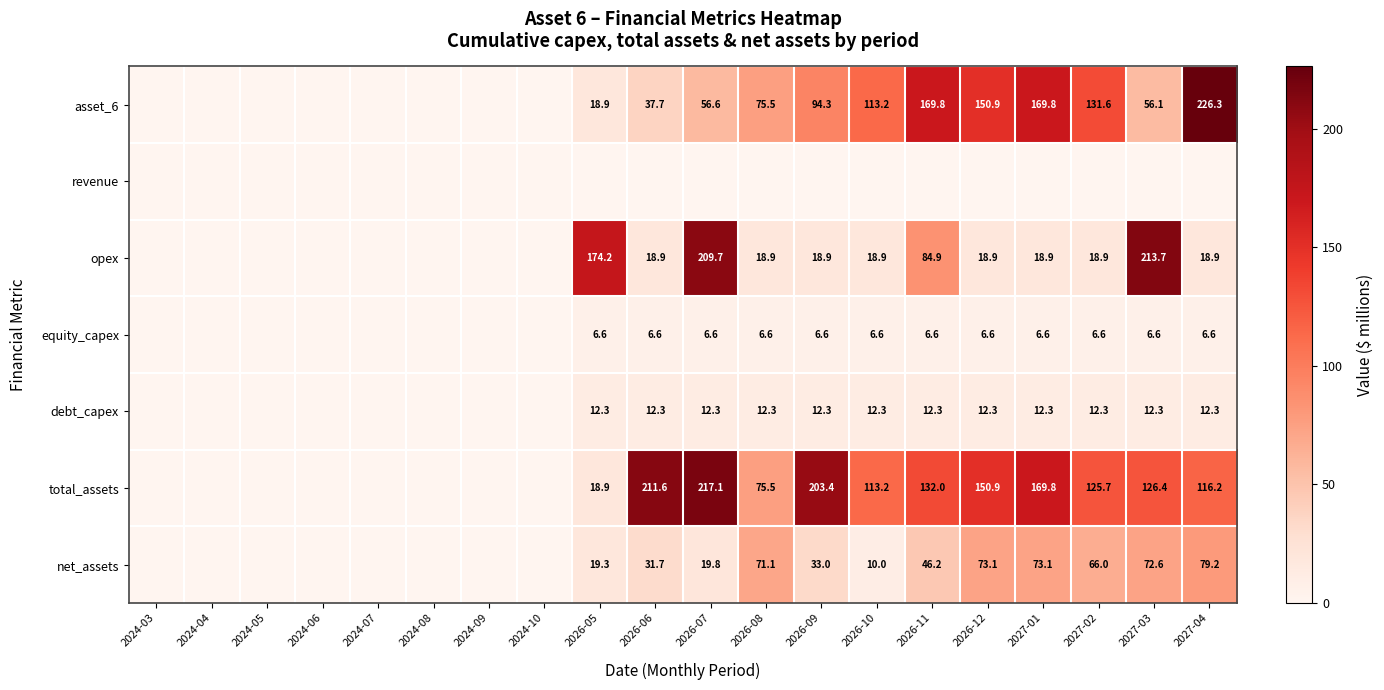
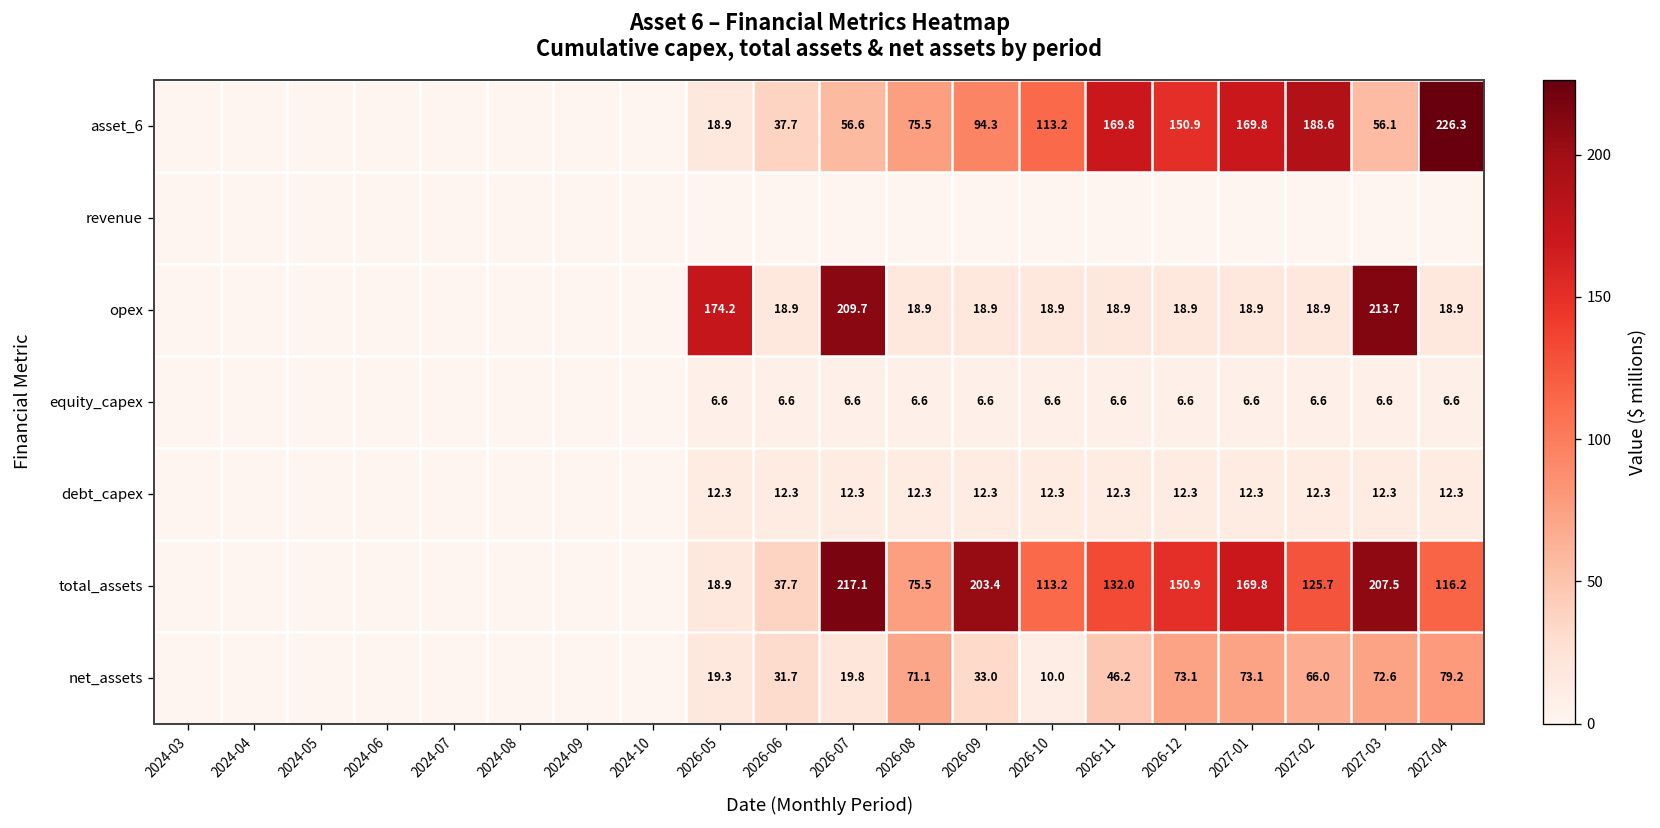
  {
    "asset_6": {
      "2026-05": 18.9,
      "2026-06": 37.7,
      "2026-07": 56.6,
      "2026-08": 75.5,
      "2026-09": 94.3,
      "2026-10": 113.2,
      "2026-11": 169.8,
      "2026-12": 150.9,
      "2027-01": 169.8,
-     "2027-02": 131.6,
+     "2027-02": 188.6,
      "2027-03": 56.1,
      "2027-04": 226.3
    },
    "opex": {
      "2026-05": 174.2,
      "2026-06": 18.9,
      "2026-07": 209.7,
      "2026-08": 18.9,
      "2026-09": 18.9,
      "2026-10": 18.9,
-     "2026-11": 84.9,
+     "2026-11": 18.9,
      "2026-12": 18.9,
      "2027-01": 18.9,
      "2027-02": 18.9,
      "2027-03": 213.7,
      "2027-04": 18.9
    },
    "equity_capex": {
      "2026-05": 6.6,
      "2026-06": 6.6,
      "2026-07": 6.6,
      "2026-08": 6.6,
      "2026-09": 6.6,
      "2026-10": 6.6,
      "2026-11": 6.6,
      "2026-12": 6.6,
      "2027-01": 6.6,
      "2027-02": 6.6,
      "2027-03": 6.6,
      "2027-04": 6.6
    },
    "debt_capex": {
      "2026-05": 12.3,
      "2026-06": 12.3,
      "2026-07": 12.3,
      "2026-08": 12.3,
      "2026-09": 12.3,
      "2026-10": 12.3,
      "2026-11": 12.3,
      "2026-12": 12.3,
      "2027-01": 12.3,
      "2027-02": 12.3,
      "2027-03": 12.3,
      "2027-04": 12.3
    },
    "total_assets": {
      "2026-05": 18.9,
-     "2026-06": 211.6,
+     "2026-06": 37.7,
      "2026-07": 217.1,
      "2026-08": 75.5,
      "2026-09": 203.4,
      "2026-10": 113.2,
      "2026-11": 132.0,
      "2026-12": 150.9,
      "2027-01": 169.8,
      "2027-02": 125.7,
-     "2027-03": 126.4,
+     "2027-03": 207.5,
      "2027-04": 116.2
    },
    "net_assets": {
      "2026-05": 19.3,
      "2026-06": 31.7,
      "2026-07": 19.8,
      "2026-08": 71.1,
      "2026-09": 33.0,
      "2026-10": 10.0,
      "2026-11": 46.2,
      "2026-12": 73.1,
      "2027-01": 73.1,
      "2027-02": 66.0,
      "2027-03": 72.6,
      "2027-04": 79.2
    }
  }
